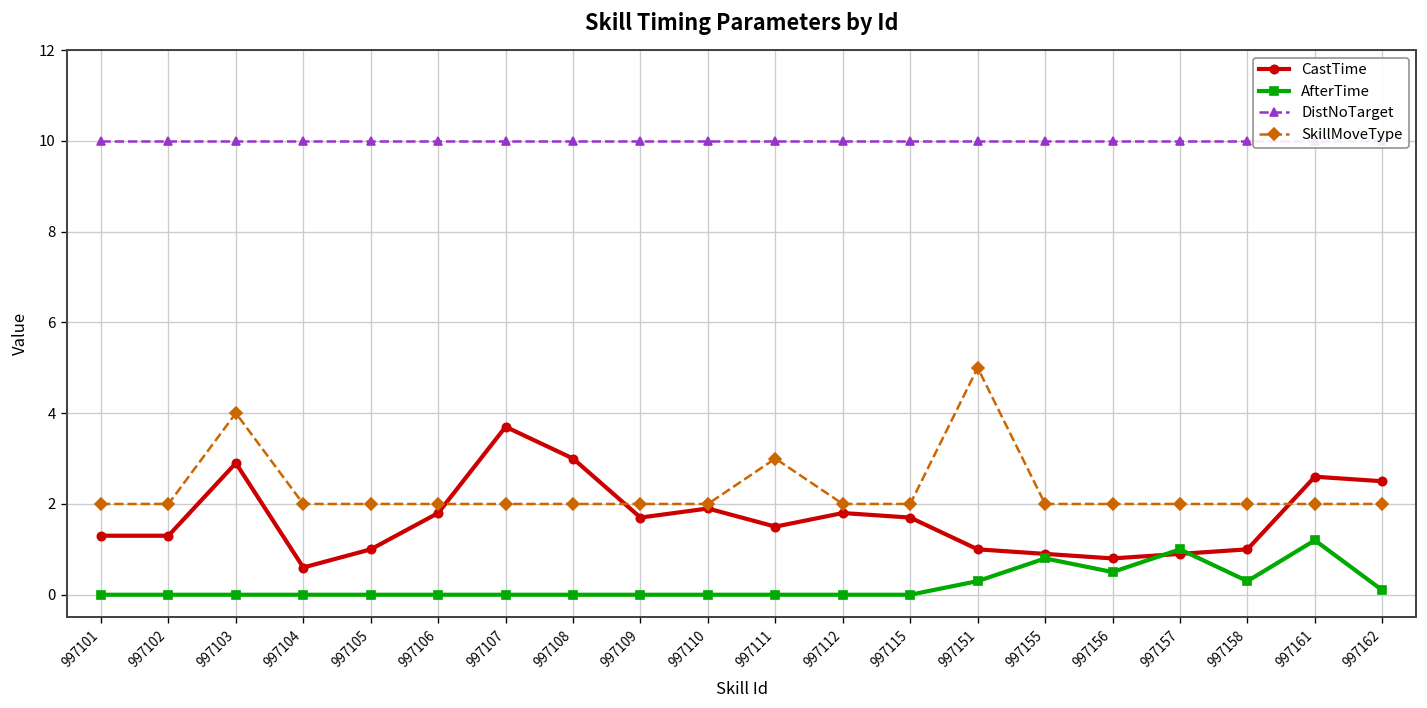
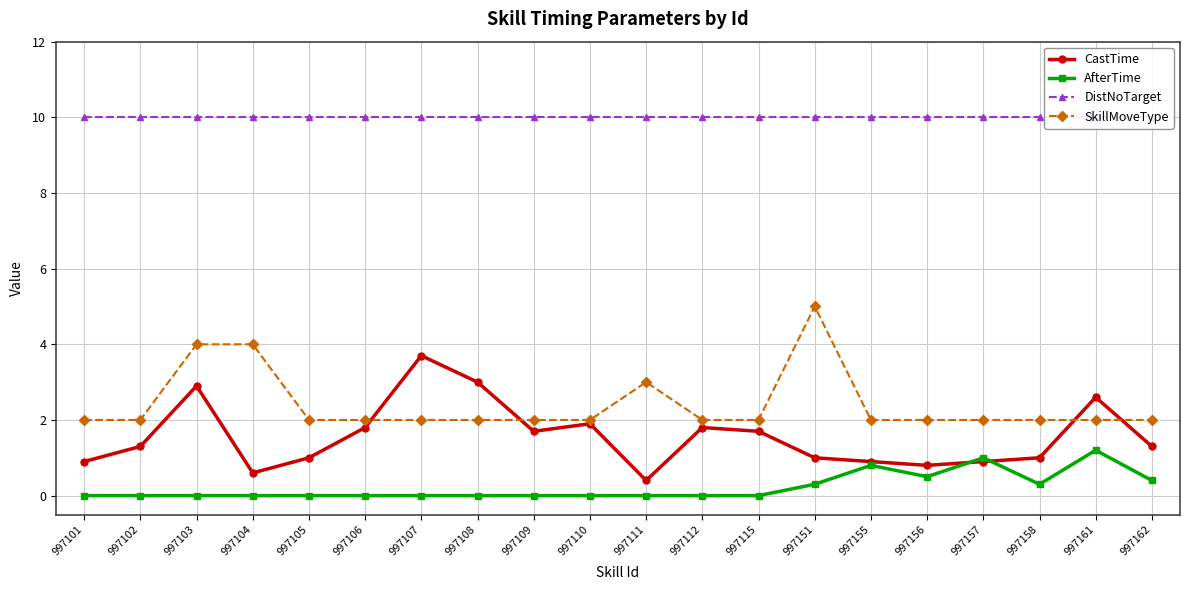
  {
    "CastTime": {
-     "997101": 1.3,
+     "997101": 0.9,
      "997102": 1.3,
      "997103": 2.9,
      "997104": 0.6,
      "997105": 1.0,
      "997106": 1.8,
      "997107": 3.7,
      "997108": 3.0,
      "997109": 1.7,
      "997110": 1.9,
-     "997111": 1.5,
+     "997111": 0.4,
      "997112": 1.8,
      "997115": 1.7,
      "997151": 1.0,
      "997155": 0.9,
      "997156": 0.8,
      "997157": 0.9,
      "997158": 1.0,
      "997161": 2.6,
-     "997162": 2.5
+     "997162": 1.3
    },
    "AfterTime": {
      "997101": 0.0,
      "997102": 0.0,
      "997103": 0.0,
      "997104": 0.0,
      "997105": 0.0,
      "997106": 0.0,
      "997107": 0.0,
      "997108": 0.0,
      "997109": 0.0,
      "997110": 0.0,
      "997111": 0.0,
      "997112": 0.0,
      "997115": 0.0,
      "997151": 0.3,
      "997155": 0.8,
      "997156": 0.5,
      "997157": 1.0,
      "997158": 0.3,
      "997161": 1.2,
-     "997162": 0.1
+     "997162": 0.4
    },
    "DistNoTarget": {
      "997101": 10.0,
      "997102": 10.0,
      "997103": 10.0,
      "997104": 10.0,
      "997105": 10.0,
      "997106": 10.0,
      "997107": 10.0,
      "997108": 10.0,
      "997109": 10.0,
      "997110": 10.0,
      "997111": 10.0,
      "997112": 10.0,
      "997115": 10.0,
      "997151": 10.0,
      "997155": 10.0,
      "997156": 10.0,
      "997157": 10.0,
      "997158": 10.0
    },
    "SkillMoveType": {
      "997101": 2,
      "997102": 2,
      "997103": 4,
-     "997104": 2,
+     "997104": 4,
      "997105": 2,
      "997106": 2,
      "997107": 2,
      "997108": 2,
      "997109": 2,
      "997110": 2,
      "997111": 3,
      "997112": 2,
      "997115": 2,
      "997151": 5,
      "997155": 2,
      "997156": 2,
      "997157": 2,
      "997158": 2,
      "997161": 2,
      "997162": 2
    }
  }
